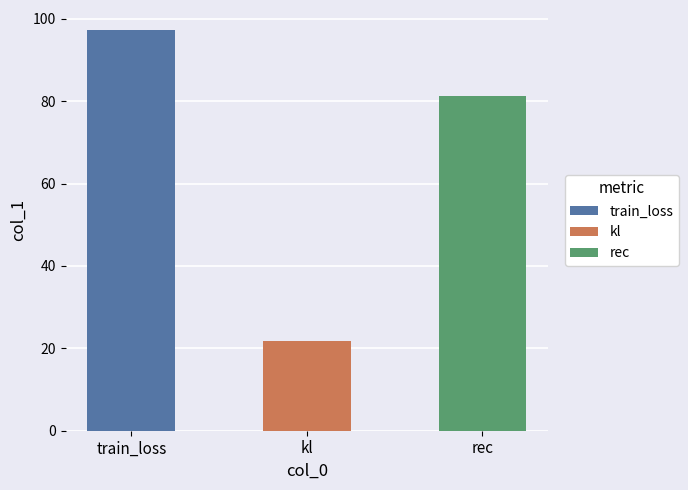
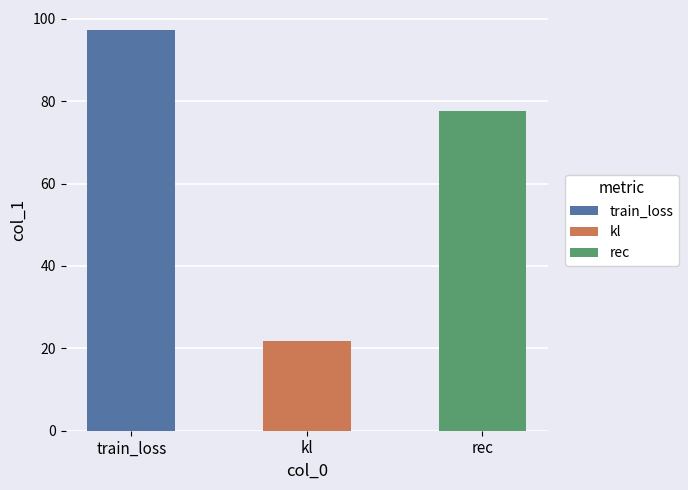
  {
    "train_loss": 97,
    "kl": 22,
-   "rec": 81
+   "rec": 78
  }
